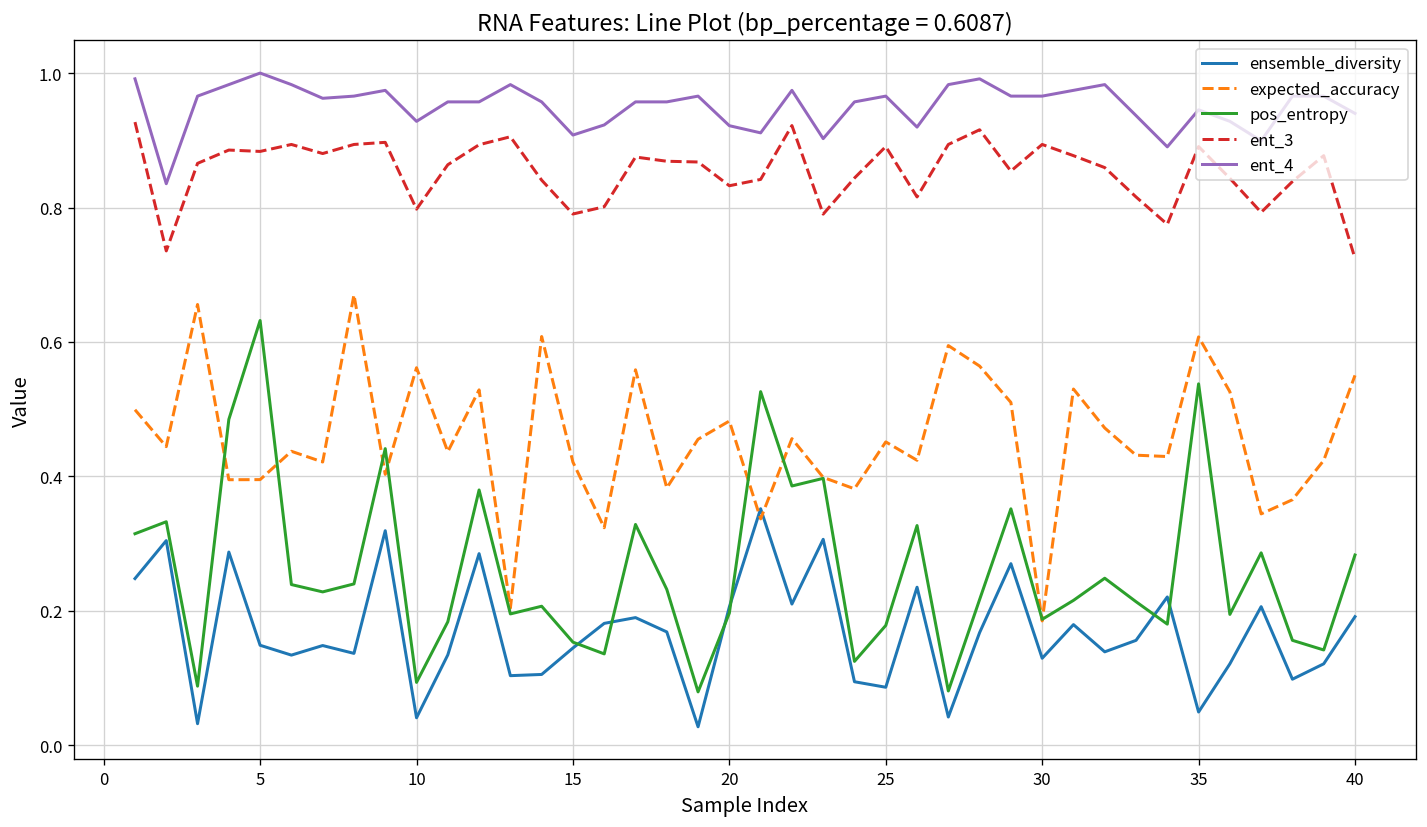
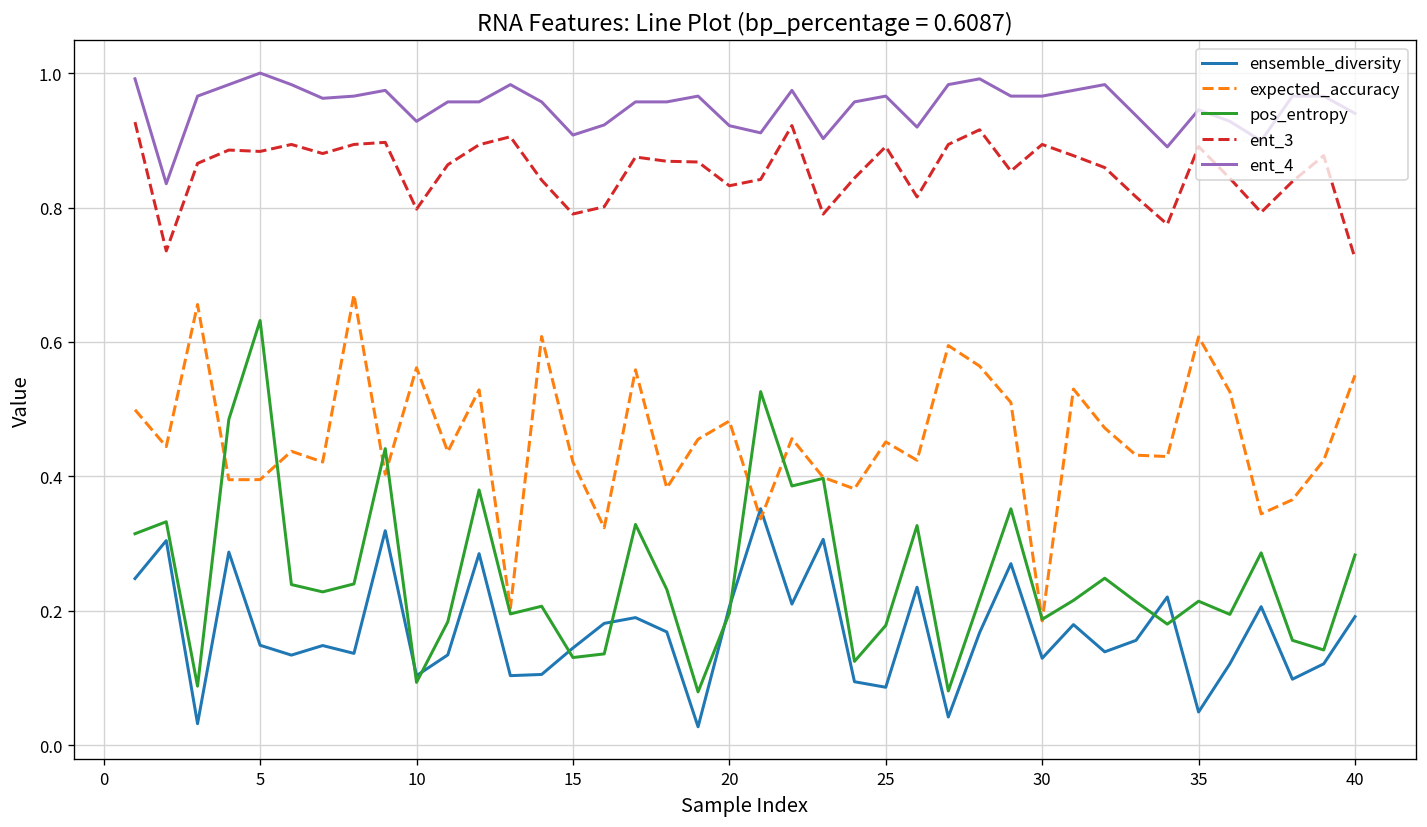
  {
    "ensemble_diversity": {
      "5": 0.15,
-     "10": 0.04,
+     "10": 0.10,
      "15": 0.14,
      "20": 0.21,
      "25": 0.09,
      "30": 0.13,
      "35": 0.05,
      "40": 0.19
    },
    "expected_accuracy": {
      "5": 0.40,
      "10": 0.56,
      "15": 0.42,
      "20": 0.48,
      "25": 0.45,
      "35": 0.61,
      "40": 0.55
    },
    "pos_entropy": {
      "5": 0.63,
      "10": 0.09,
-     "15": 0.15,
+     "15": 0.13,
      "20": 0.20,
      "25": 0.18,
-     "35": 0.54,
+     "35": 0.21,
      "40": 0.28
    },
    "ent_3": {
      "5": 0.88,
      "10": 0.80,
      "15": 0.79,
      "20": 0.83,
      "25": 0.89,
      "30": 0.89,
      "40": 0.72
    },
    "ent_4": {
      "5": 1.00,
      "10": 0.93,
      "15": 0.91,
      "20": 0.92,
      "25": 0.97,
      "30": 0.97
    }
  }
